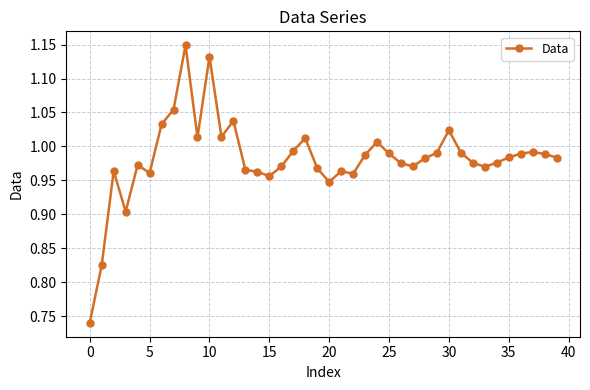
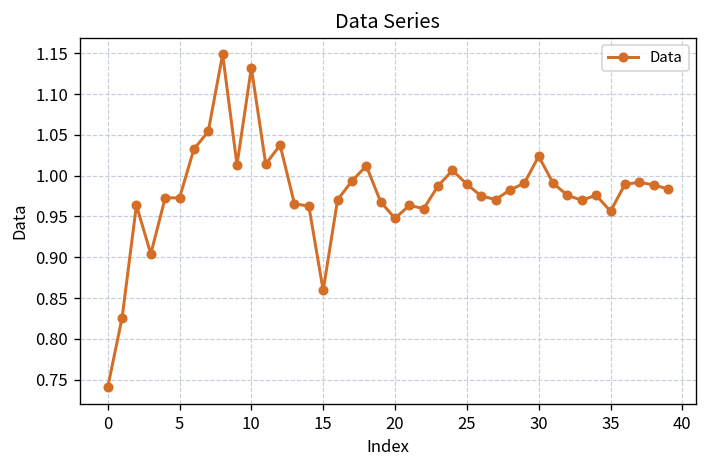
  {
    "0": 0.74,
-   "5": 0.96,
+   "5": 0.97,
    "10": 1.13,
-   "15": 0.96,
+   "15": 0.86,
    "20": 0.95,
    "25": 0.99,
    "30": 1.02,
-   "35": 0.98
+   "35": 0.96
  }
